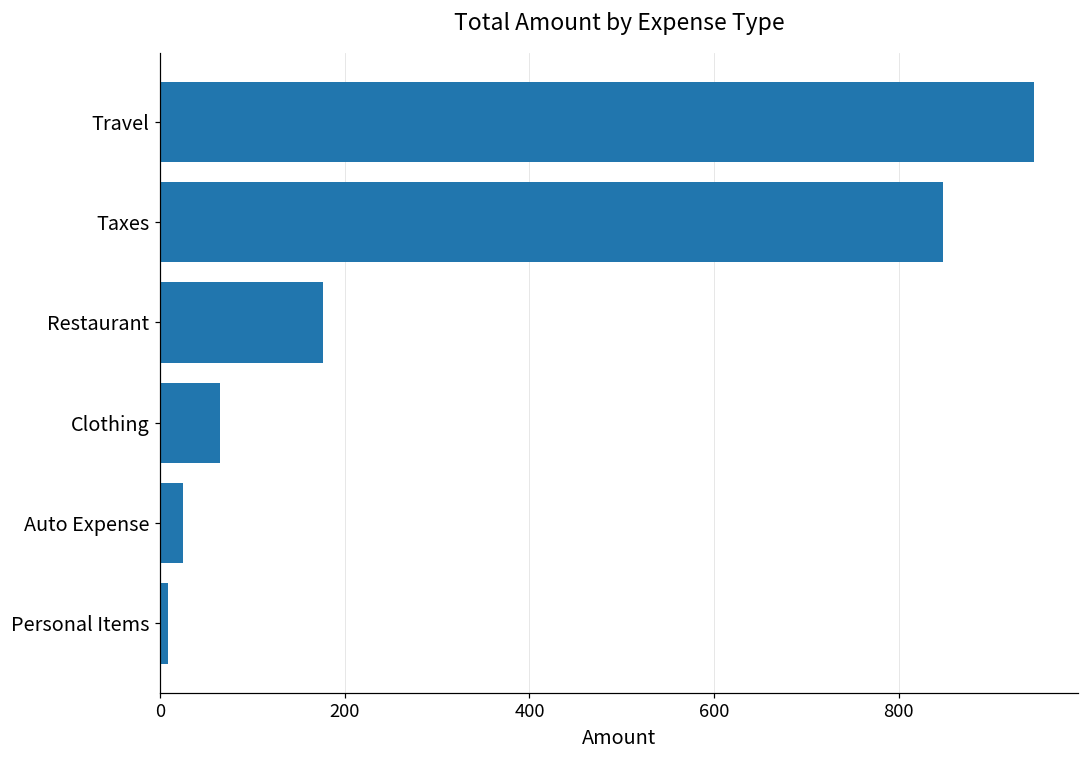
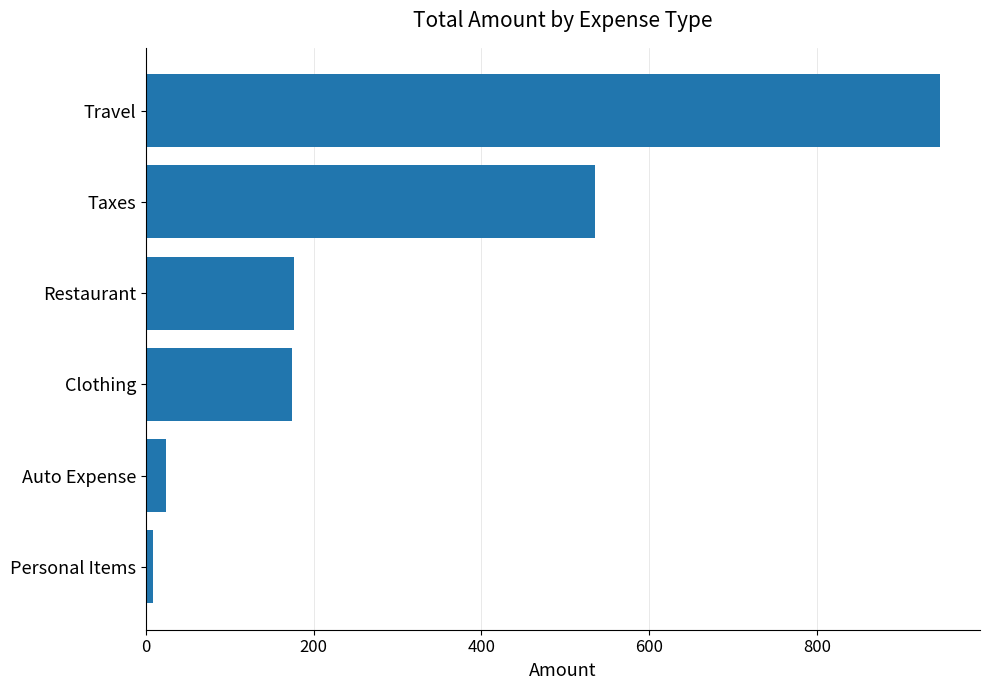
  {
    "Travel": 950,
-   "Taxes": 850,
+   "Taxes": 540,
    "Restaurant": 180,
-   "Clothing": 60,
+   "Clothing": 170,
    "Auto Expense": 20,
    "Personal Items": 10
  }
